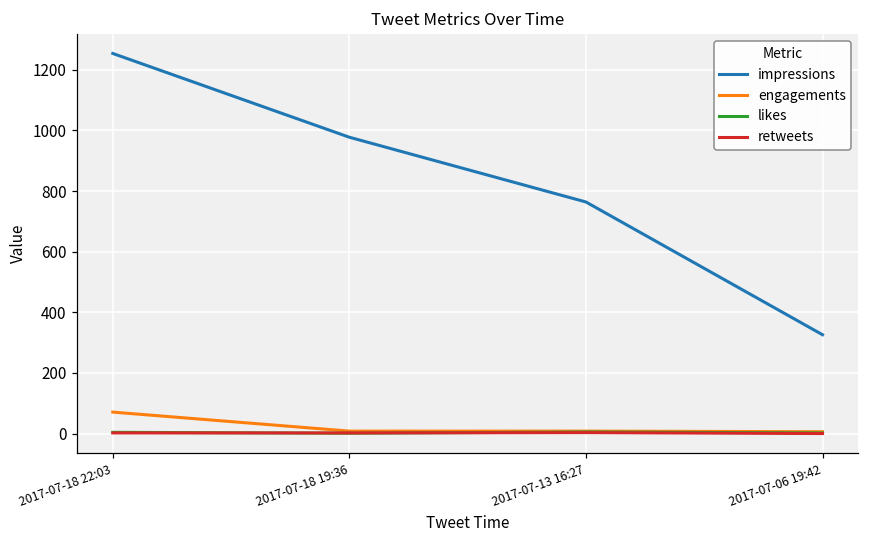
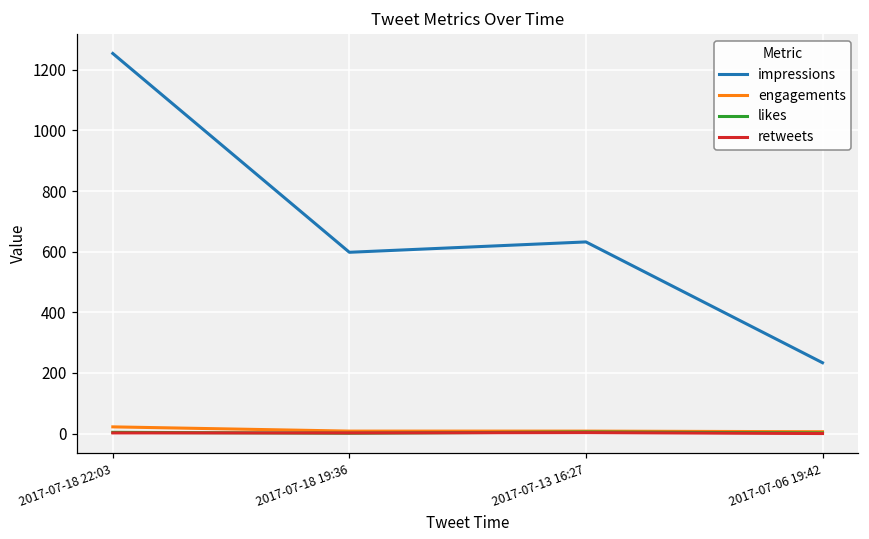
  {
    "impressions": {
      "2017-07-18 22:03": 1250,
-     "2017-07-18 19:36": 980,
-     "2017-07-13 16:27": 760,
-     "2017-07-06 19:42": 330
+     "2017-07-18 19:36": 600,
+     "2017-07-13 16:27": 630,
+     "2017-07-06 19:42": 230
    },
    "engagements": {
-     "2017-07-18 22:03": 70
+     "2017-07-18 22:03": 20
    }
  }
